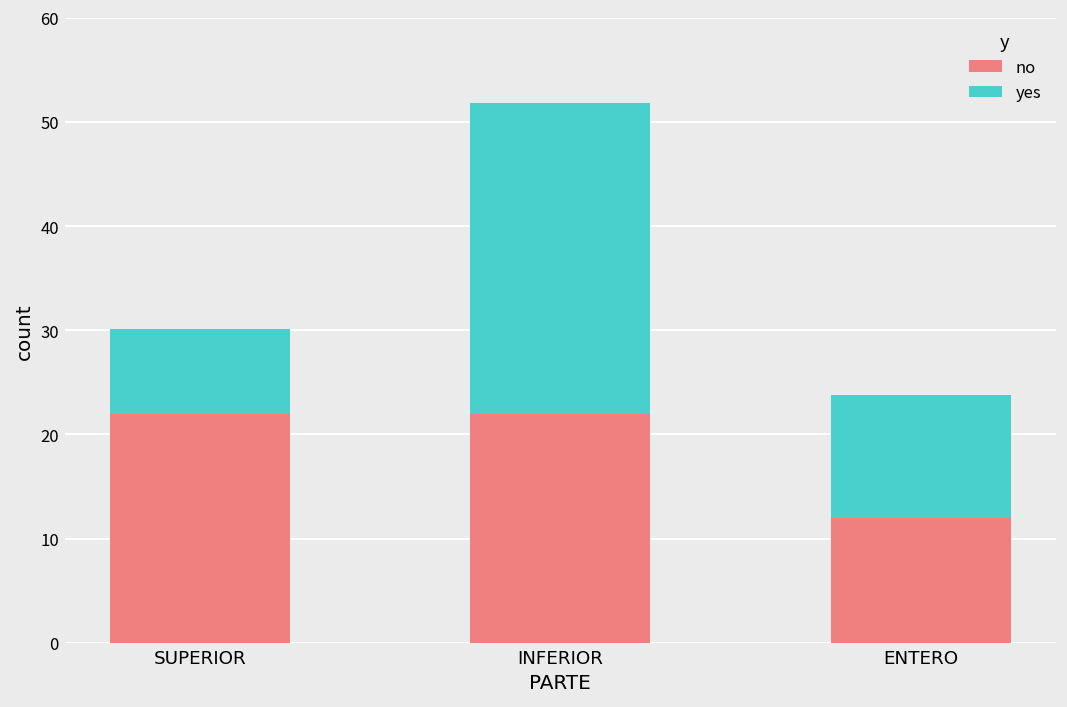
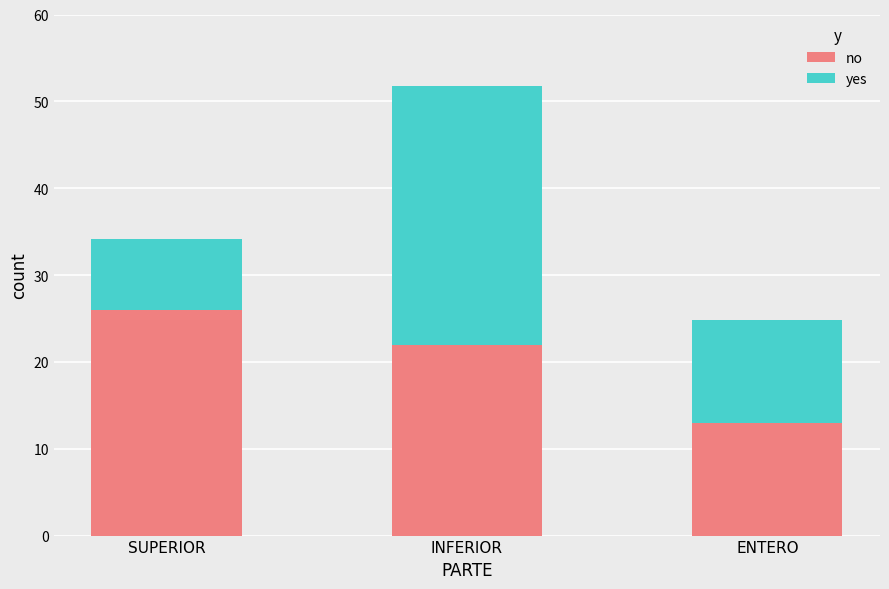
  {
    "no": {
-     "SUPERIOR": 22,
+     "SUPERIOR": 26,
      "INFERIOR": 22,
-     "ENTERO": 12
+     "ENTERO": 13
    },
    "yes": {
      "SUPERIOR": 8,
      "INFERIOR": 30,
      "ENTERO": 12
    }
  }
